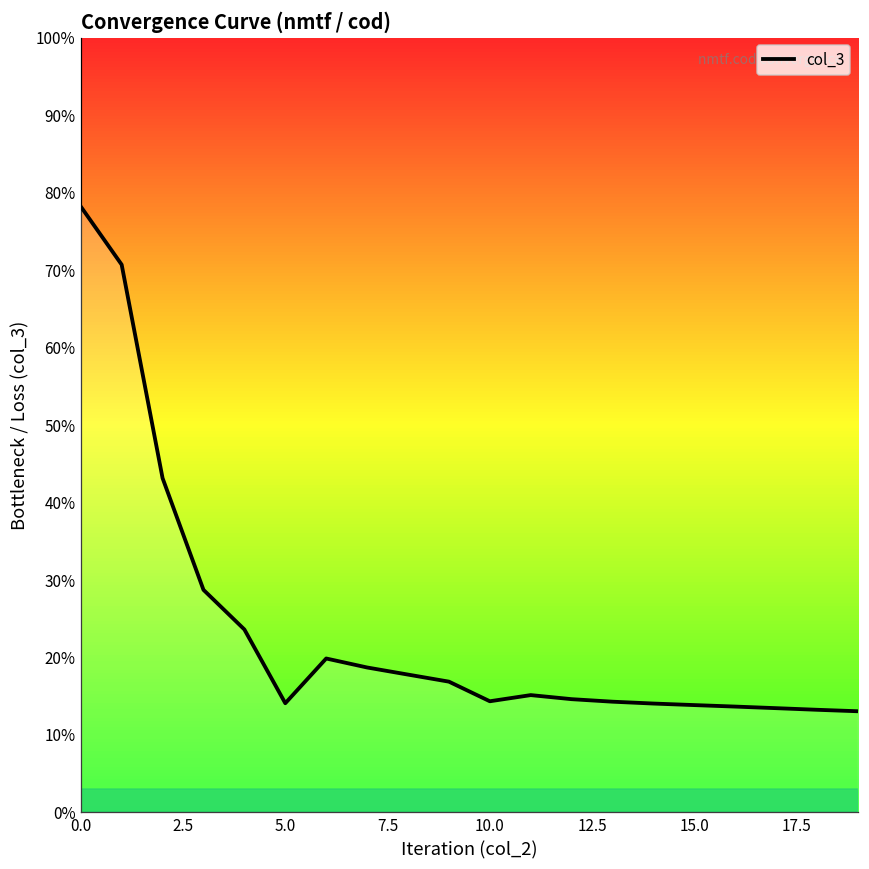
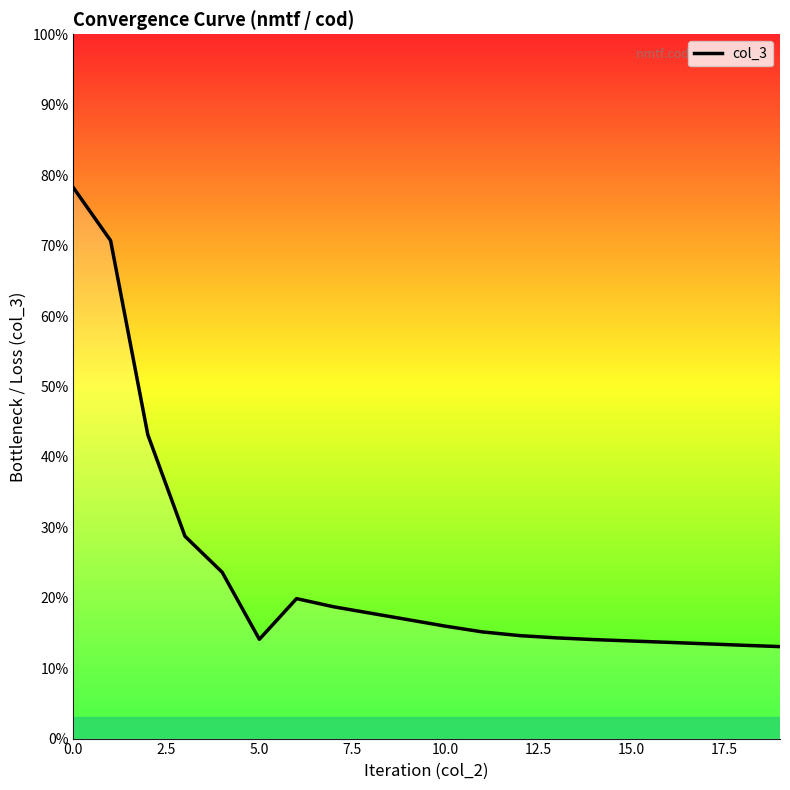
  {
    "0.0": "78%",
    "5.0": "14%",
-   "10.0": "14%",
+   "10.0": "16%",
    "15.0": "14%"
  }
